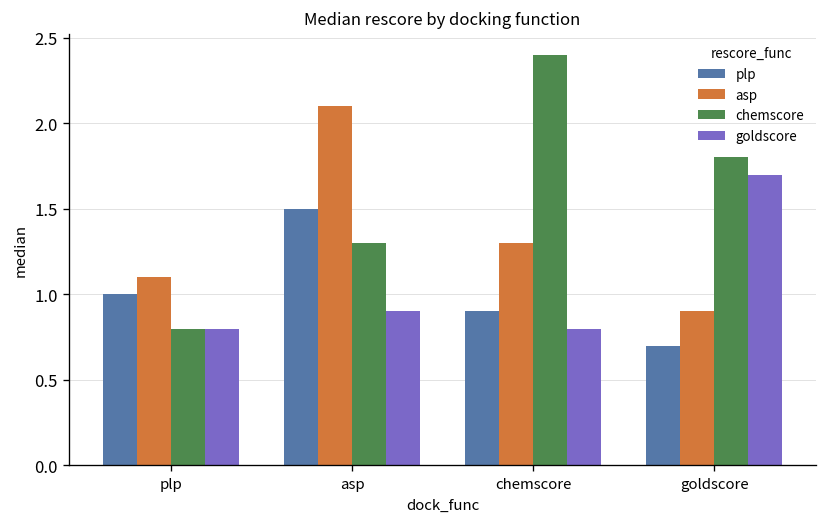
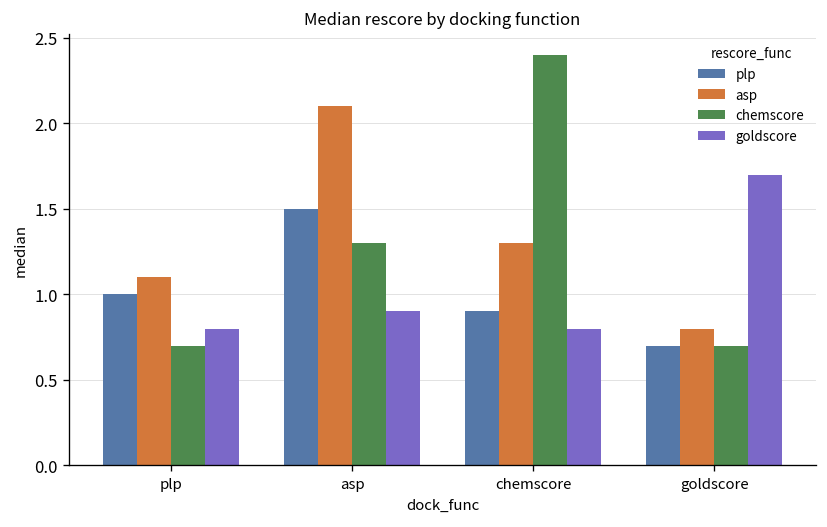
  {
    "asp": {
      "plp": 1.1,
      "asp": 2.1,
      "chemscore": 1.3,
-     "goldscore": 0.9
+     "goldscore": 0.8
    },
    "chemscore": {
-     "plp": 0.8,
+     "plp": 0.7,
      "asp": 1.3,
      "chemscore": 2.4,
-     "goldscore": 1.8
+     "goldscore": 0.7
    }
  }
